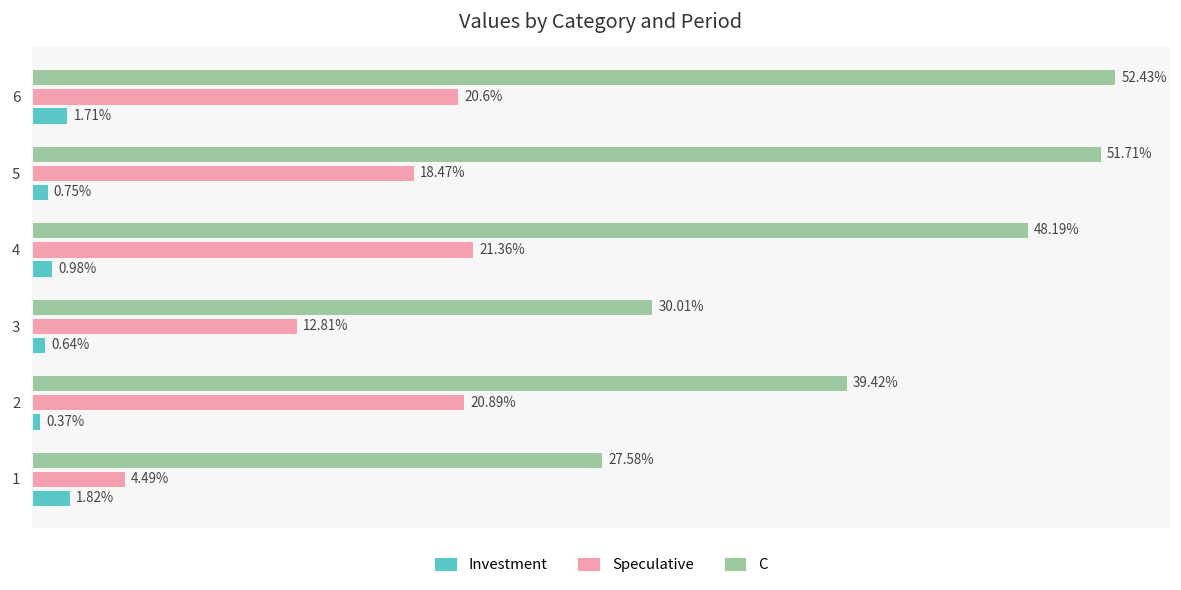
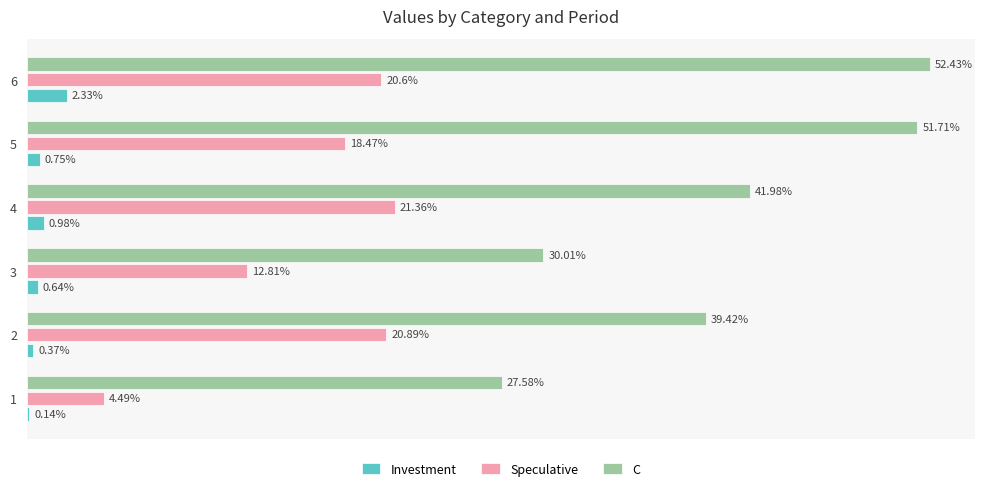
  {
    "Investment": {
-     "6": "1.71%",
+     "6": "2.33%",
      "5": "0.75%",
      "4": "0.98%",
      "3": "0.64%",
      "2": "0.37%",
-     "1": "1.82%"
+     "1": "0.14%"
    },
    "Speculative": {
      "6": "20.6%",
      "5": "18.47%",
      "4": "21.36%",
      "3": "12.81%",
      "2": "20.89%",
      "1": "4.49%"
    },
    "C": {
      "6": "52.43%",
      "5": "51.71%",
-     "4": "48.19%",
+     "4": "41.98%",
      "3": "30.01%",
      "2": "39.42%",
      "1": "27.58%"
    }
  }
